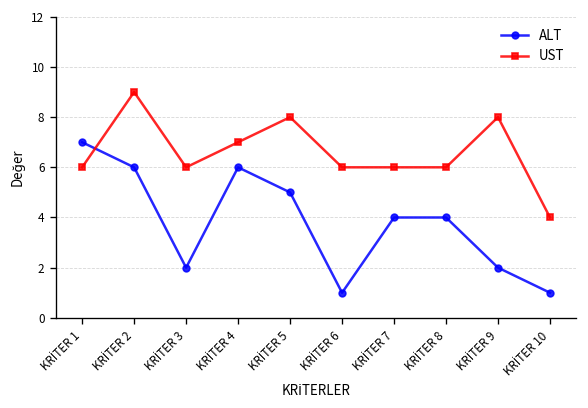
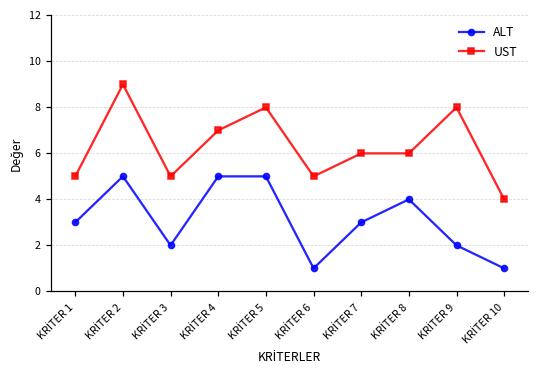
  {
    "ALT": {
-     "KRİTER 1": 7,
-     "KRİTER 2": 6,
+     "KRİTER 1": 3,
+     "KRİTER 2": 5,
      "KRİTER 3": 2,
-     "KRİTER 4": 6,
+     "KRİTER 4": 5,
      "KRİTER 5": 5,
      "KRİTER 6": 1,
-     "KRİTER 7": 4,
+     "KRİTER 7": 3,
      "KRİTER 8": 4,
      "KRİTER 9": 2,
      "KRİTER 10": 1
    },
    "UST": {
-     "KRİTER 1": 6,
+     "KRİTER 1": 5,
      "KRİTER 2": 9,
-     "KRİTER 3": 6,
+     "KRİTER 3": 5,
      "KRİTER 4": 7,
      "KRİTER 5": 8,
-     "KRİTER 6": 6,
+     "KRİTER 6": 5,
      "KRİTER 7": 6,
      "KRİTER 8": 6,
      "KRİTER 9": 8,
      "KRİTER 10": 4
    }
  }
